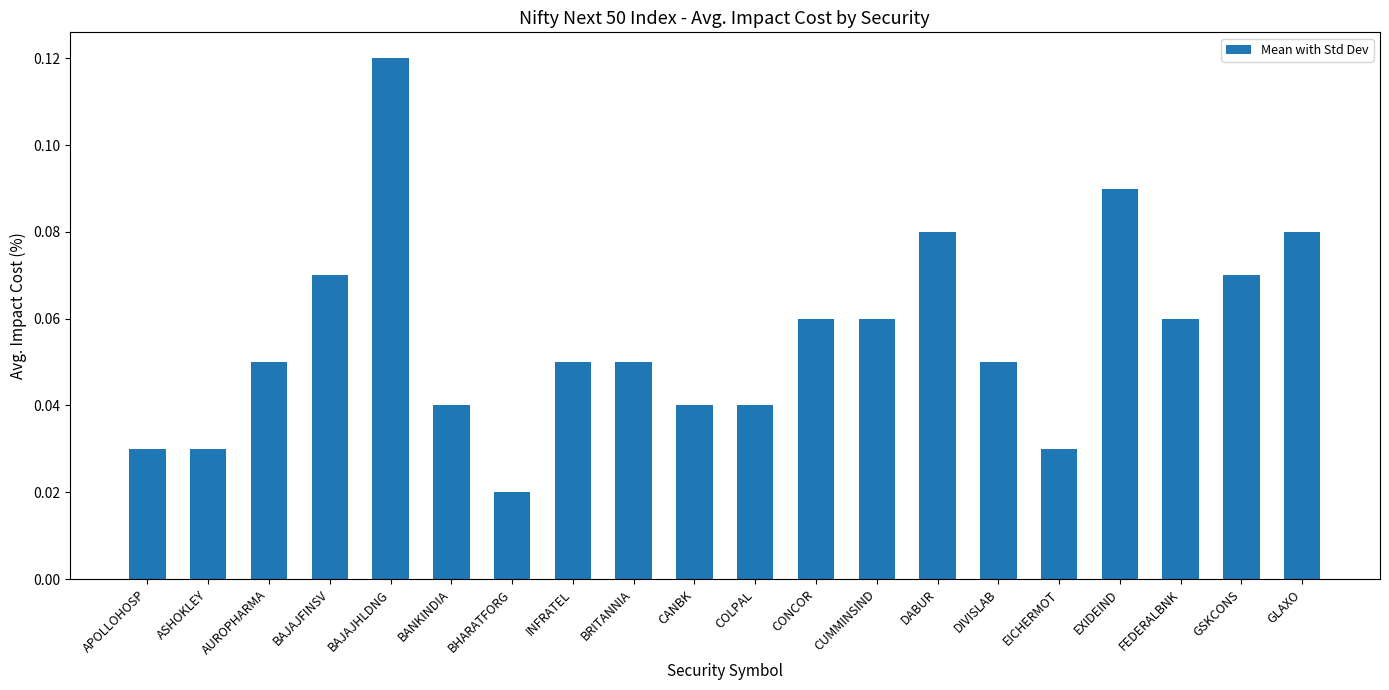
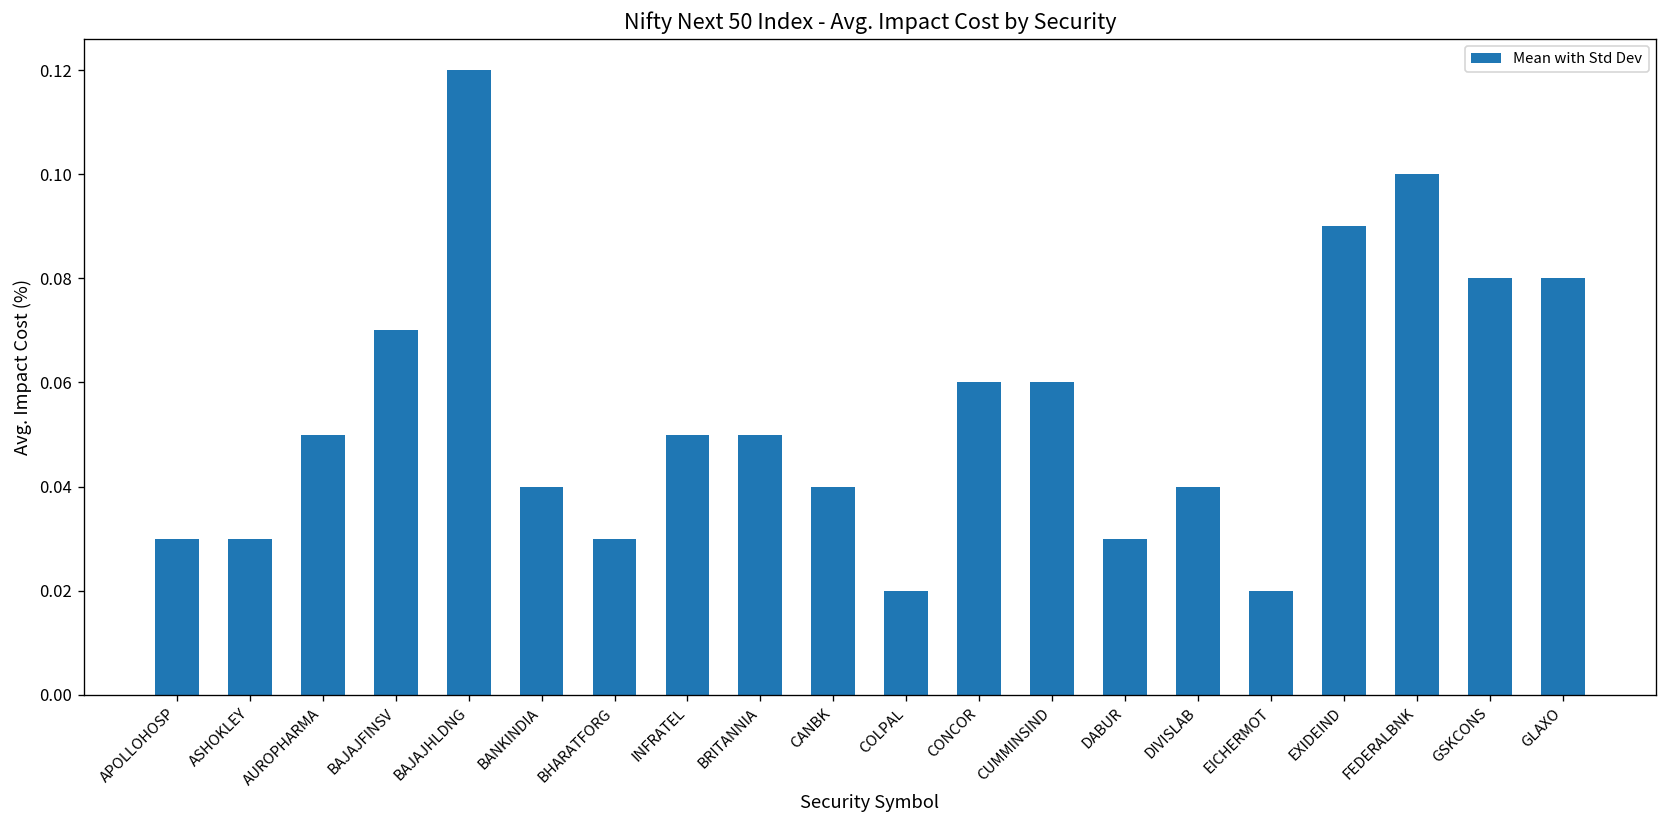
  {
    "APOLLOHOSP": 0.03,
    "ASHOKLEY": 0.03,
    "AUROPHARMA": 0.05,
    "BAJAJFINSV": 0.07,
    "BAJAJHLDNG": 0.12,
    "BANKINDIA": 0.04,
-   "BHARATFORG": 0.02,
+   "BHARATFORG": 0.03,
    "INFRATEL": 0.05,
    "BRITANNIA": 0.05,
    "CANBK": 0.04,
-   "COLPAL": 0.04,
+   "COLPAL": 0.02,
    "CONCOR": 0.06,
    "CUMMINSIND": 0.06,
-   "DABUR": 0.08,
-   "DIVISLAB": 0.05,
-   "EICHERMOT": 0.03,
+   "DABUR": 0.03,
+   "DIVISLAB": 0.04,
+   "EICHERMOT": 0.02,
    "EXIDEIND": 0.09,
-   "FEDERALBNK": 0.06,
-   "GSKCONS": 0.07,
+   "FEDERALBNK": 0.10,
+   "GSKCONS": 0.08,
    "GLAXO": 0.08
  }
